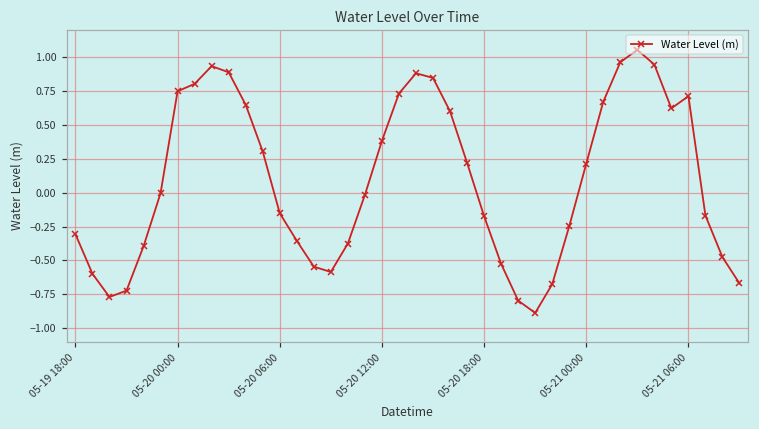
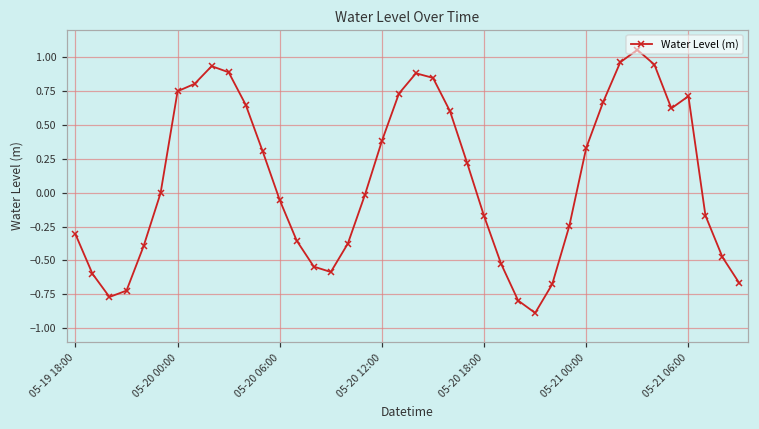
  {
    "05-19 18:00": -0.31,
    "05-20 00:00": 0.75,
-   "05-20 06:00": -0.15,
+   "05-20 06:00": -0.06,
    "05-20 12:00": 0.38,
    "05-20 18:00": -0.17,
-   "05-21 00:00": 0.21,
+   "05-21 00:00": 0.33,
    "05-21 06:00": 0.71
  }
